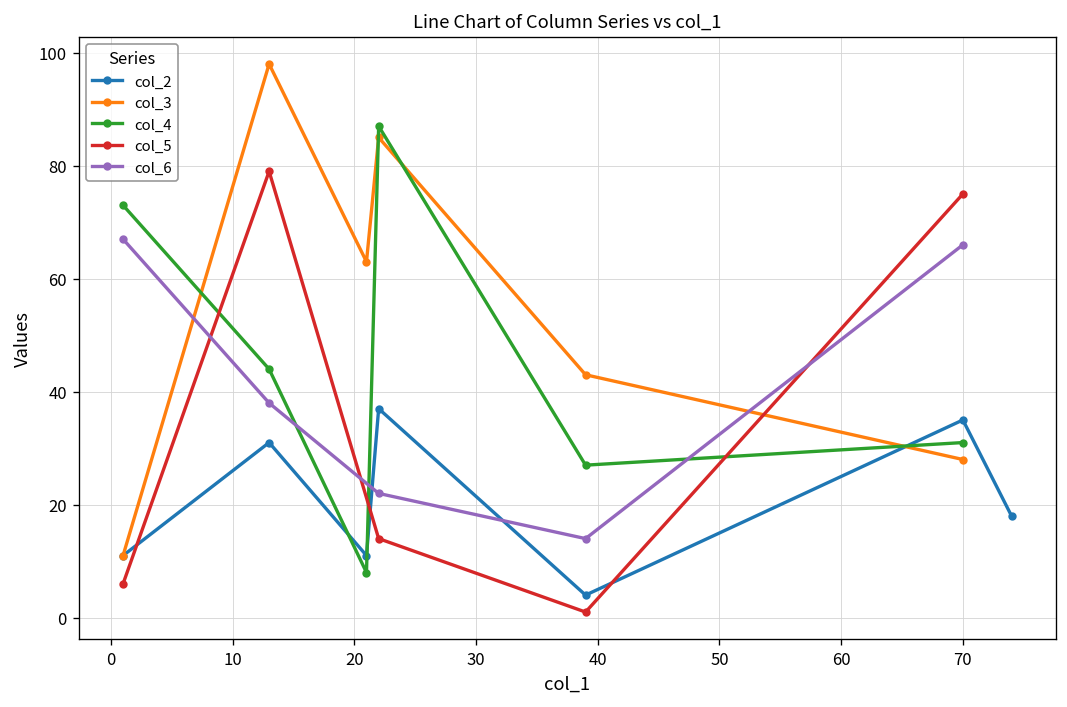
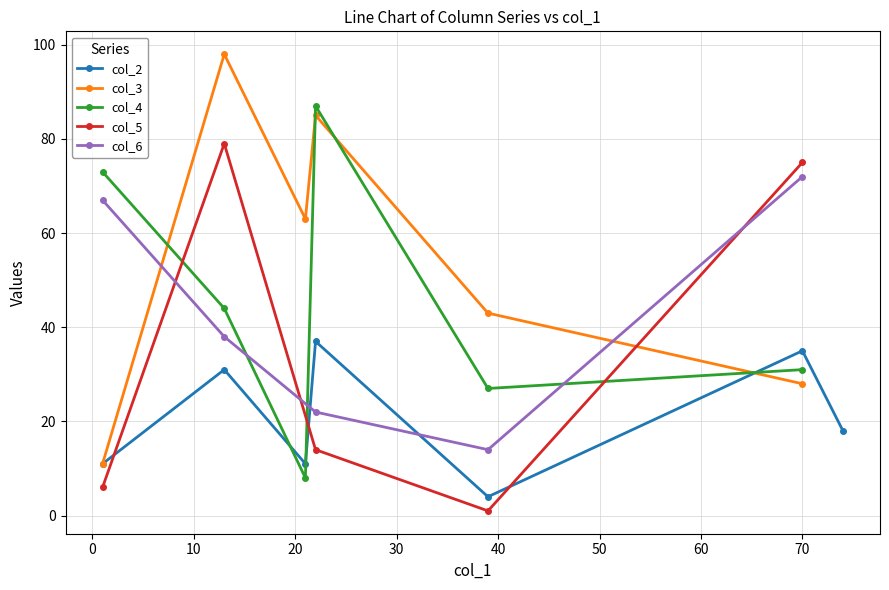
  {
    "col_2": {
      "70": 35
    },
    "col_3": {
      "70": 28
    },
    "col_4": {
      "70": 31
    },
    "col_5": {
      "70": 75
    },
    "col_6": {
-     "70": 66
+     "70": 72
    }
  }
